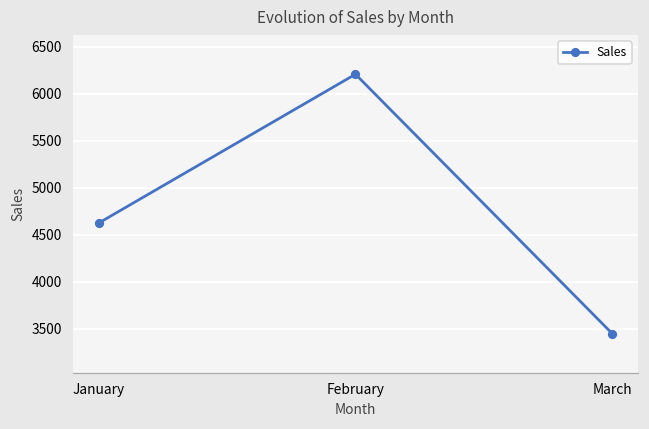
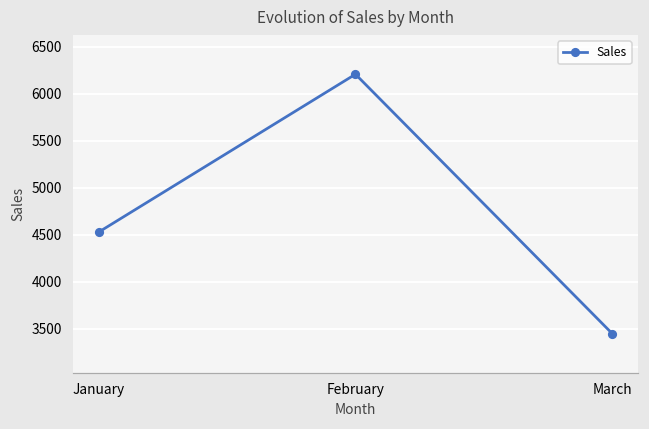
  {
-   "January": 4600,
+   "January": 4500,
    "February": 6200,
    "March": 3500
  }
